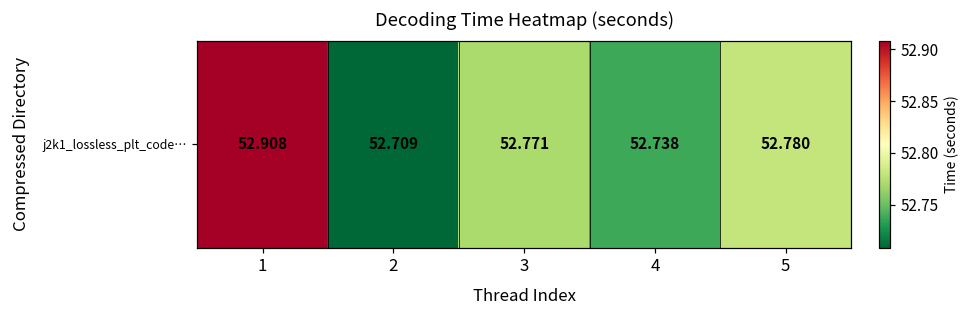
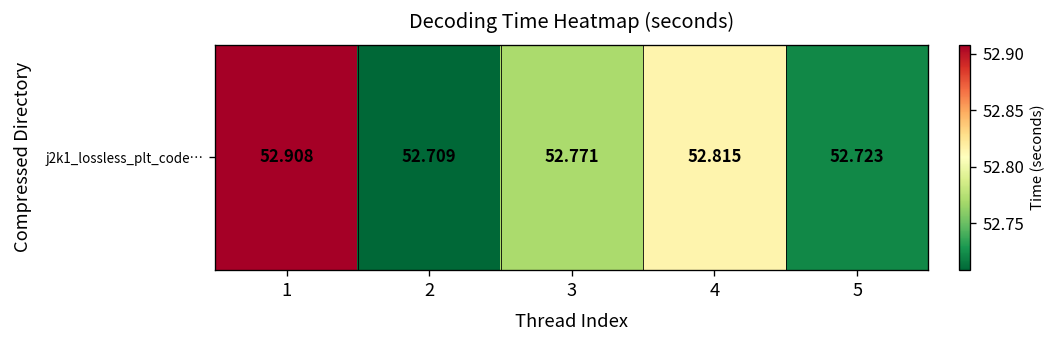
  {
    "j2k1_lossless_plt_code…": {
      "1": 52.908,
      "2": 52.709,
      "3": 52.771,
-     "4": 52.738,
-     "5": 52.780
+     "4": 52.815,
+     "5": 52.723
    }
  }
